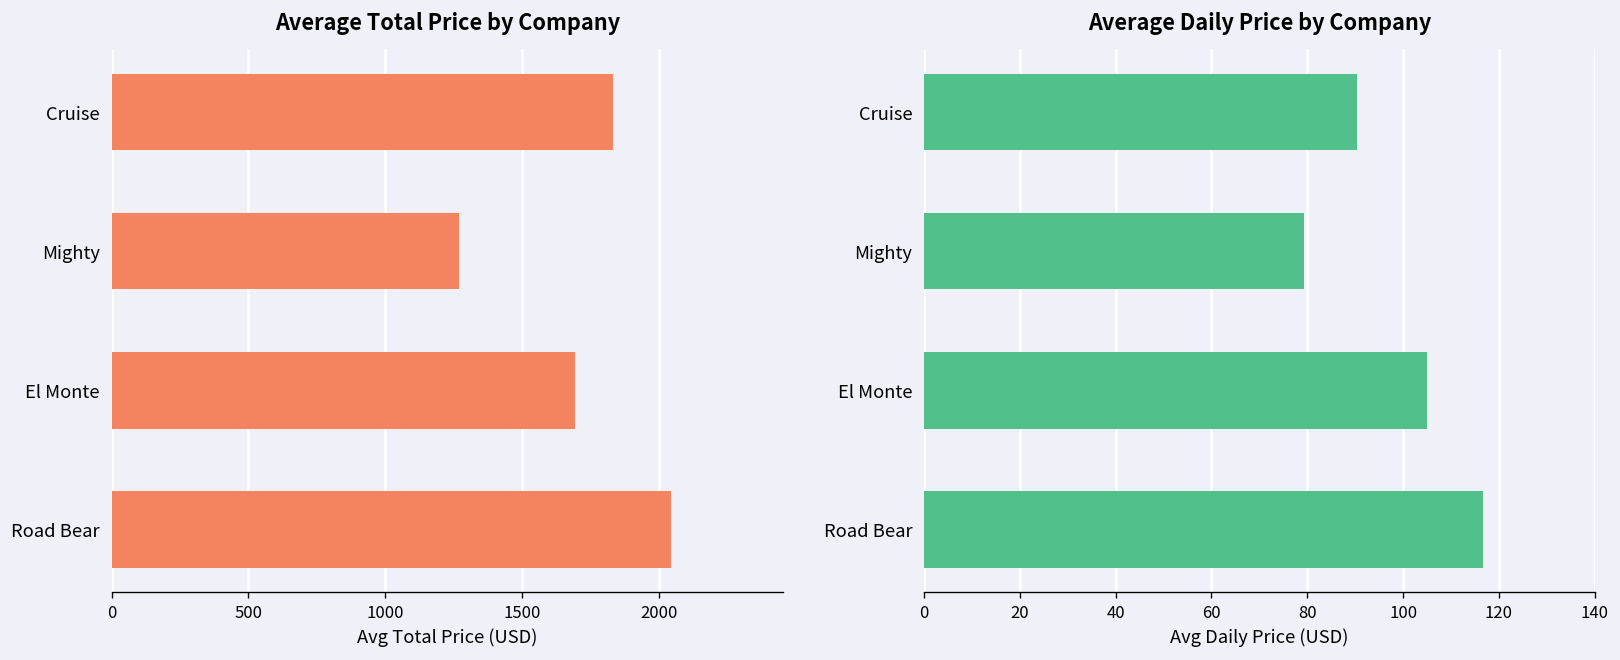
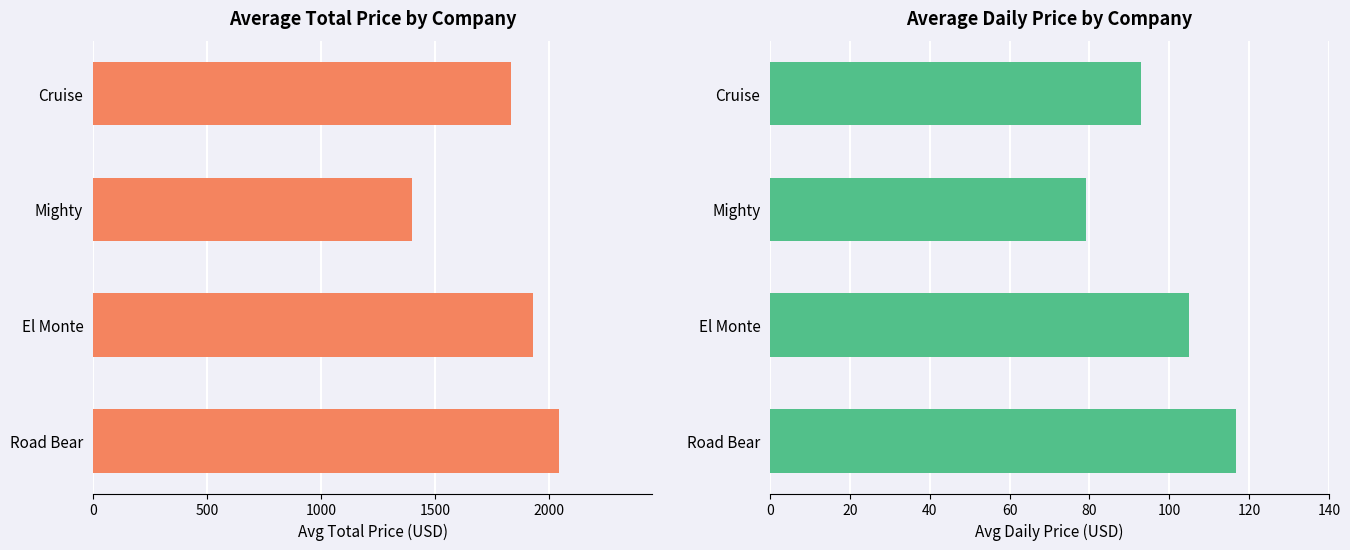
  {
    "Average Total Price by Company": {
      "Cruise": 1830,
-     "Mighty": 1270,
-     "El Monte": 1690,
+     "Mighty": 1400,
+     "El Monte": 1930,
      "Road Bear": 2040
    },
    "Average Daily Price by Company": {
-     "Cruise": 90,
+     "Cruise": 93,
      "Mighty": 79,
      "El Monte": 105,
      "Road Bear": 117
    }
  }
